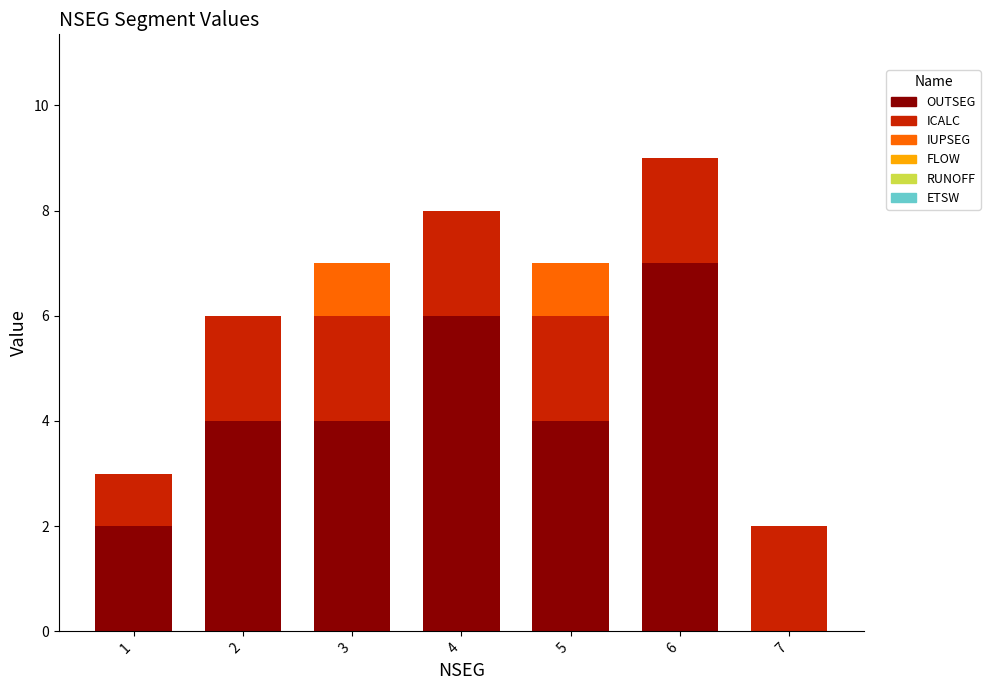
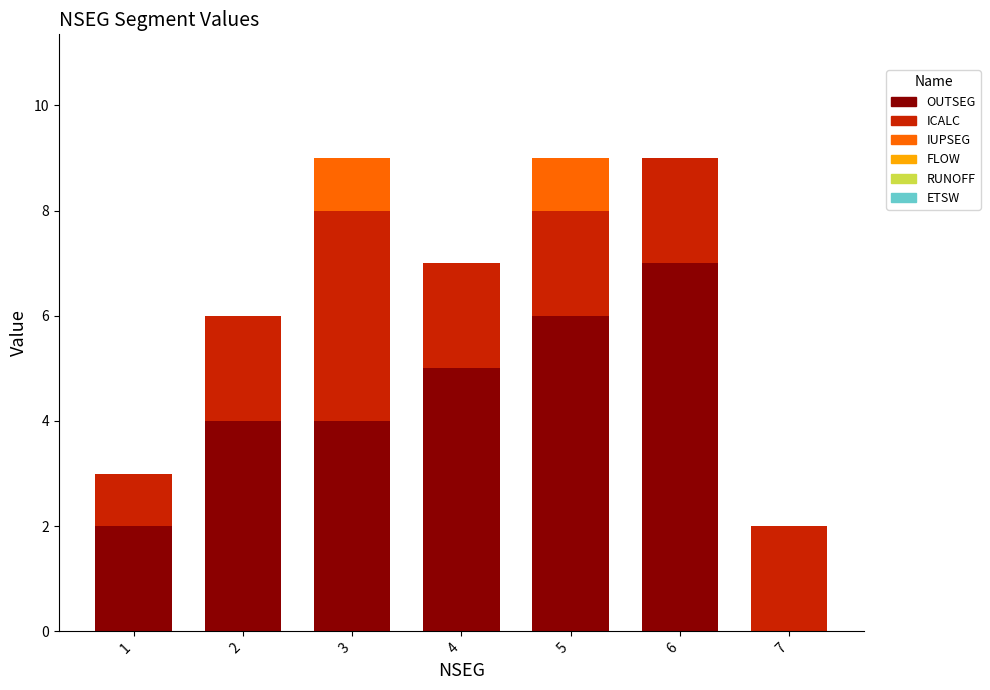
  {
    "OUTSEG": {
      "1": 2,
      "2": 4,
      "3": 4,
-     "4": 6,
-     "5": 4,
+     "4": 5,
+     "5": 6,
      "6": 7,
      "7": 0
    },
    "ICALC": {
      "1": 1,
      "2": 2,
-     "3": 2,
+     "3": 4,
      "4": 2,
      "5": 2,
      "6": 2,
      "7": 2
    },
    "ETSW": {
      "1": 0,
      "2": 0,
      "4": 0,
      "6": 0,
      "7": 0
    }
  }
